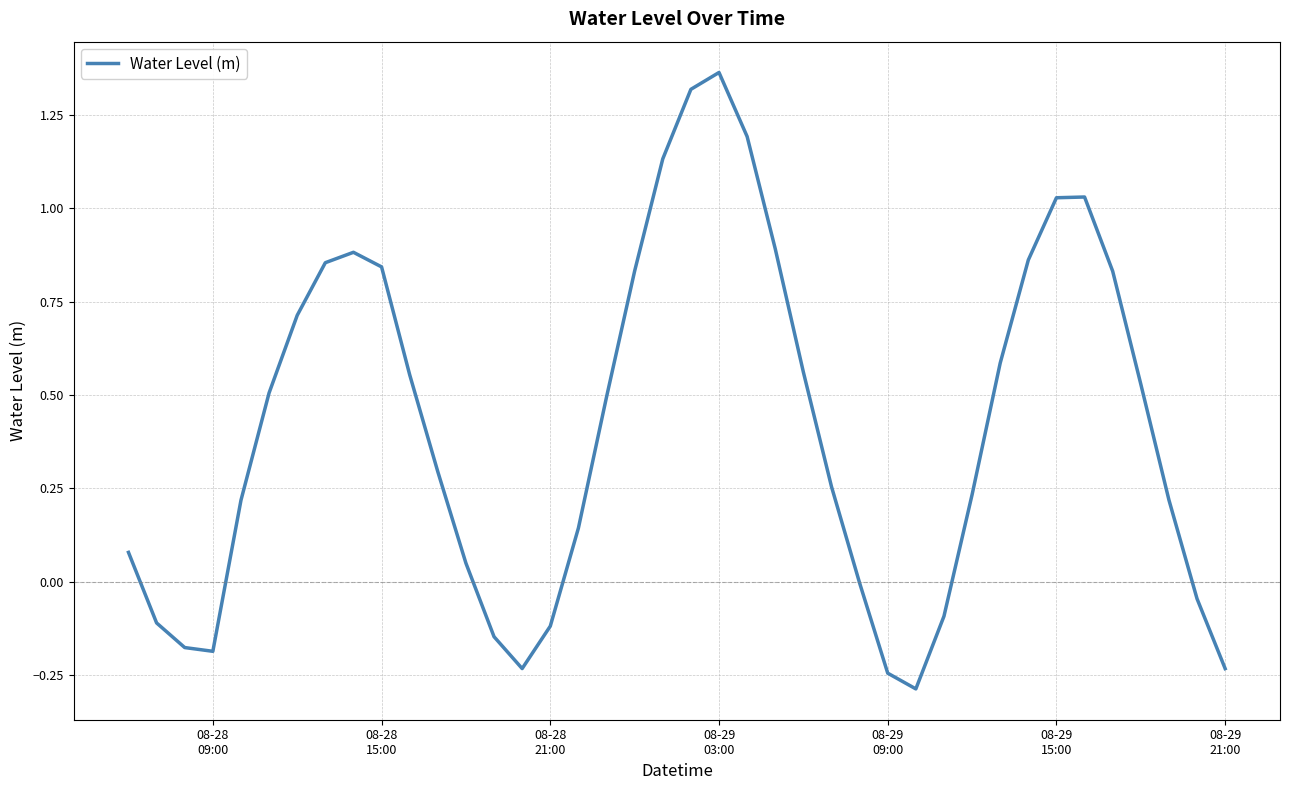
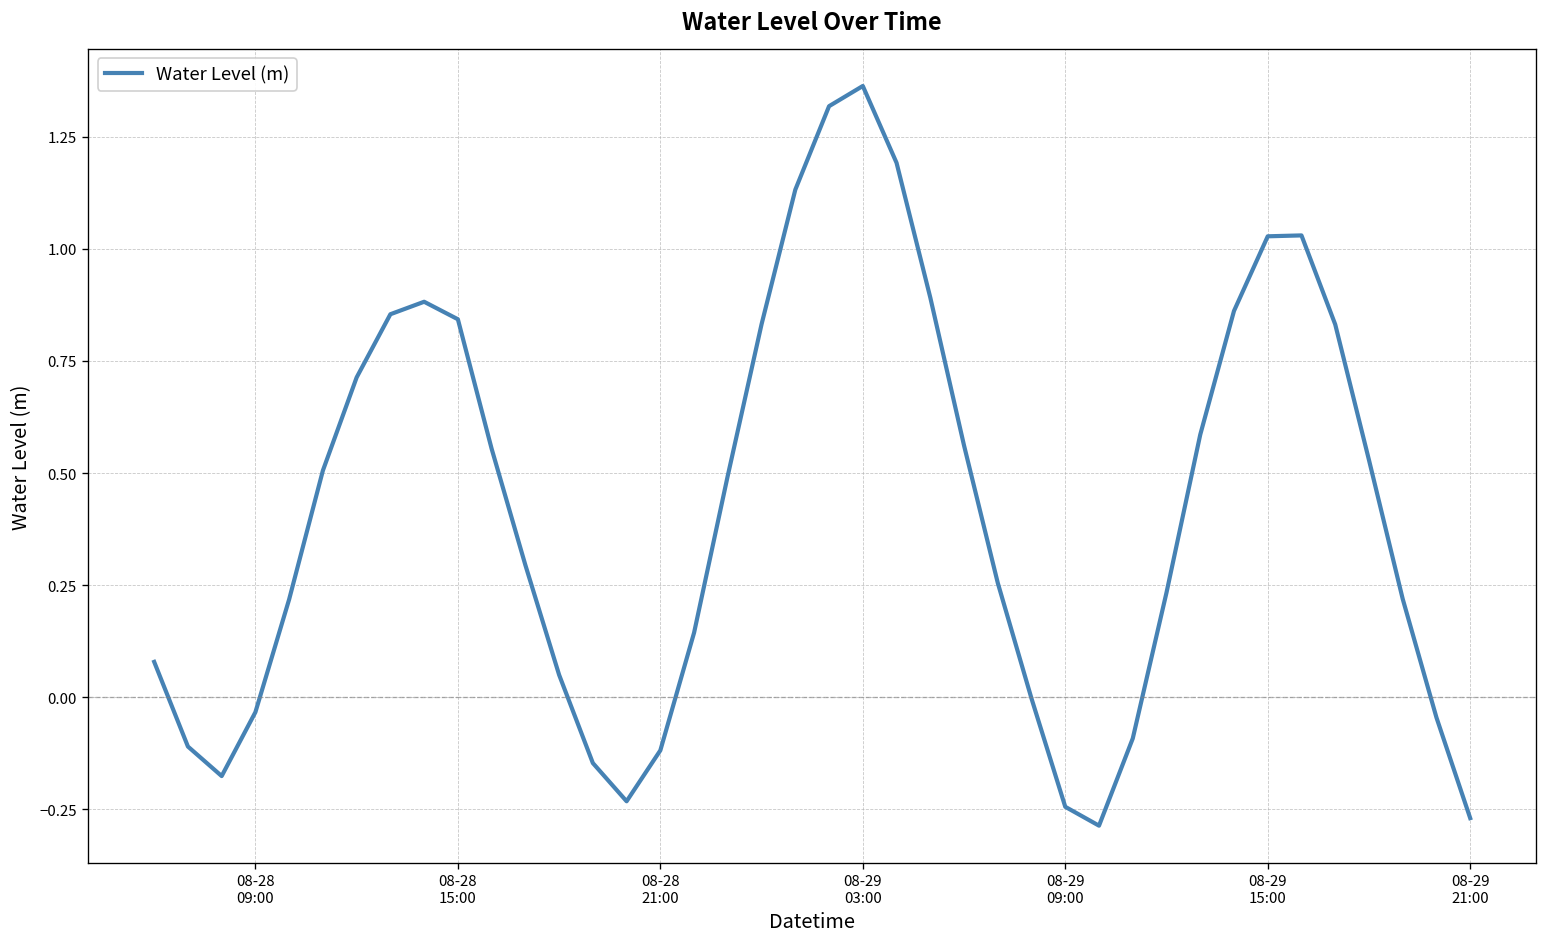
  {
-   "08-28 09:00": -0.19,
+   "08-28 09:00": -0.03,
    "08-28 15:00": 0.84,
    "08-28 21:00": -0.12,
    "08-29 03:00": 1.36,
    "08-29 09:00": -0.24,
    "08-29 15:00": 1.03,
-   "08-29 21:00": -0.23
+   "08-29 21:00": -0.27
  }
